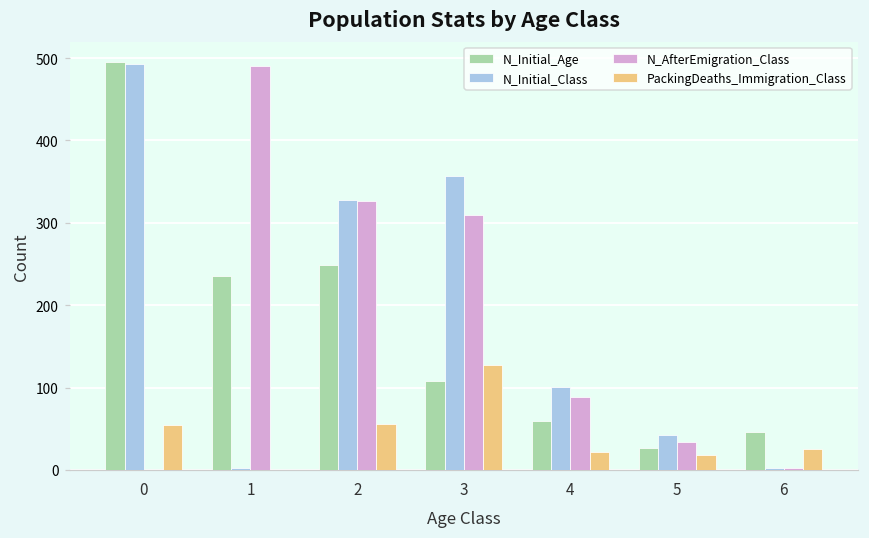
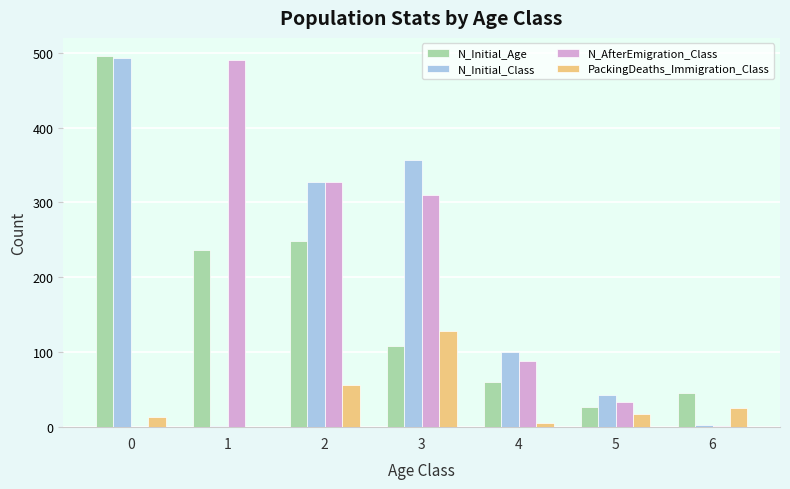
  {
    "N_Initial_Age": {
      "0": 500,
      "1": 240,
      "2": 250,
      "3": 110,
      "4": 60,
      "5": 30,
      "6": 50
    },
    "PackingDeaths_Immigration_Class": {
-     "0": 50,
+     "0": 10,
      "1": 0,
      "2": 60,
      "3": 130,
-     "4": 20,
+     "4": 10,
      "5": 20,
      "6": 30
    }
  }
